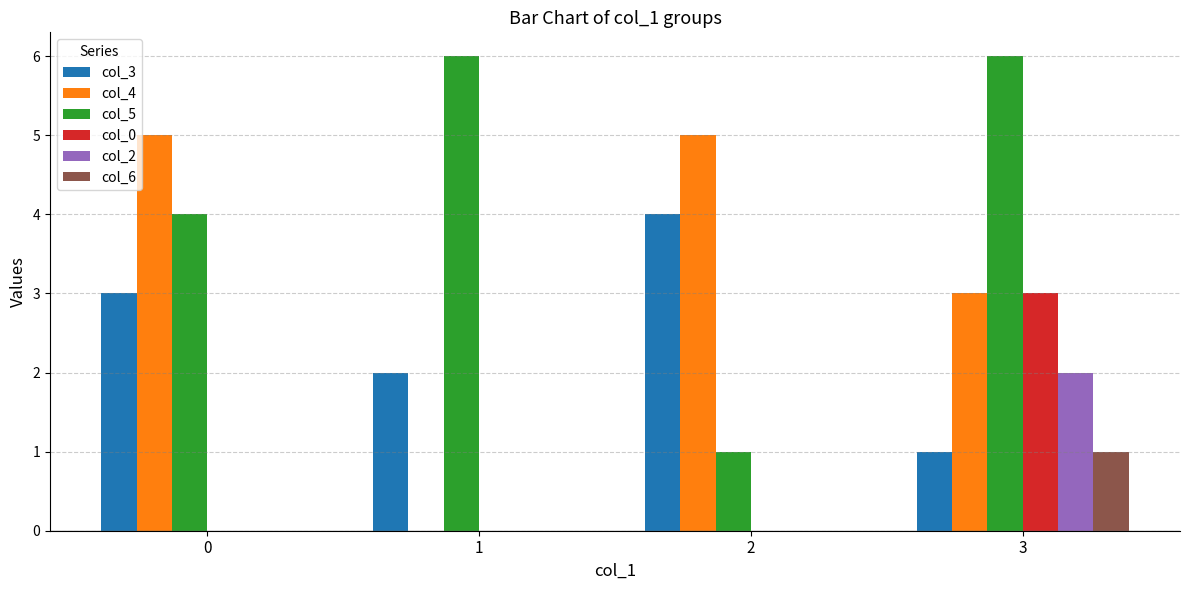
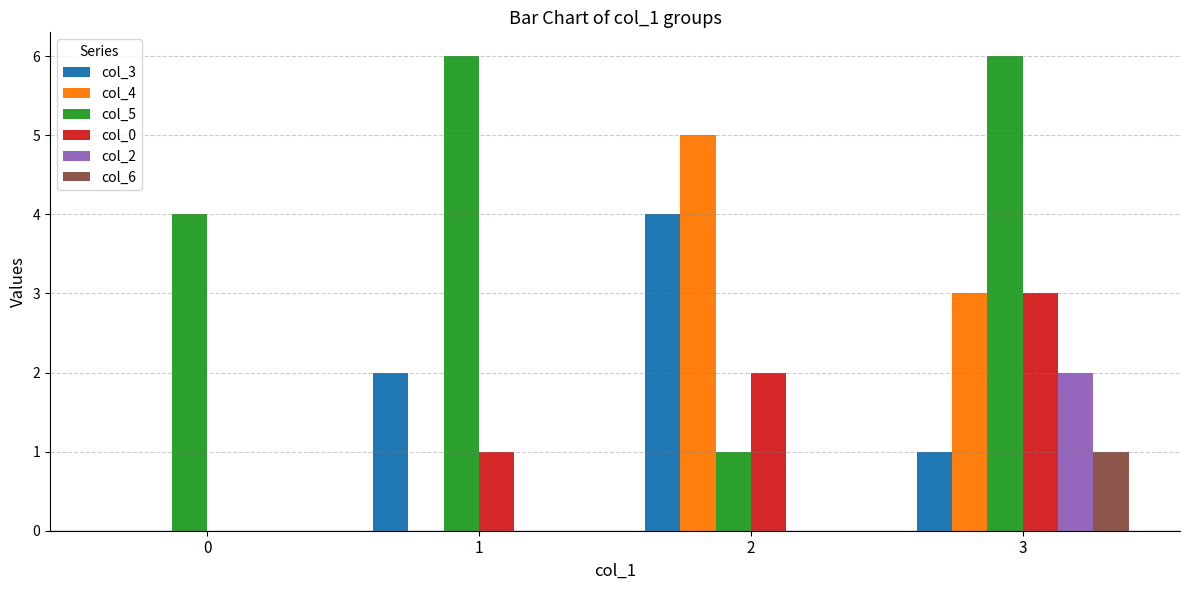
  {
    "col_3": {
-     "0": 3,
+     "0": 0,
      "1": 2,
      "2": 4,
      "3": 1
    },
    "col_4": {
-     "0": 5,
+     "0": 0,
      "1": 0,
      "2": 5,
      "3": 3
    },
    "col_5": {
      "0": 4,
      "1": 6,
      "2": 1,
      "3": 6
    },
    "col_0": {
      "0": 0,
-     "1": 0,
-     "2": 0,
+     "1": 1,
+     "2": 2,
      "3": 3
    },
    "col_2": {
      "0": 0,
      "1": 0,
      "2": 0,
      "3": 2
    },
    "col_6": {
      "0": 0,
      "1": 0,
      "2": 0,
      "3": 1
    }
  }
